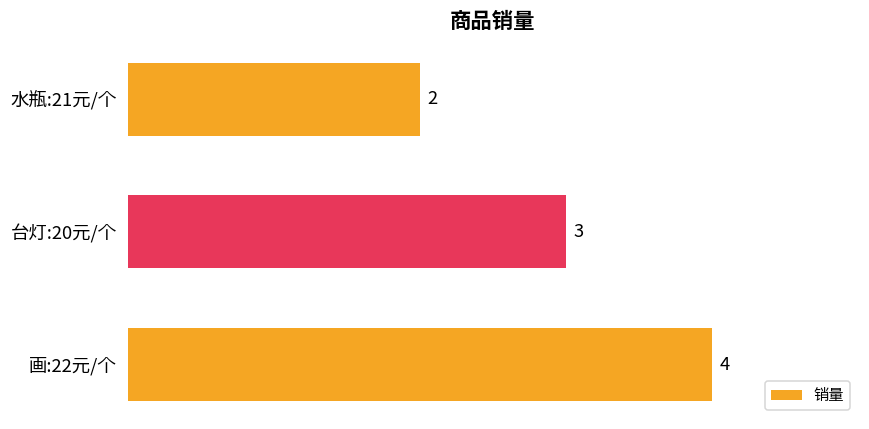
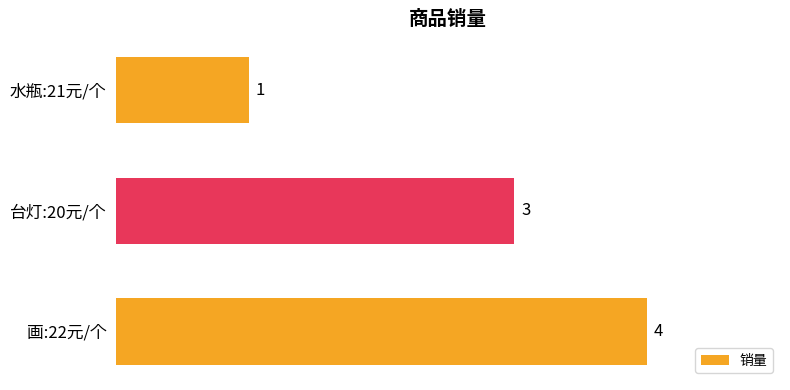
  {
-   "水瓶:21元/个": 2,
+   "水瓶:21元/个": 1,
    "台灯:20元/个": 3,
    "画:22元/个": 4
  }
